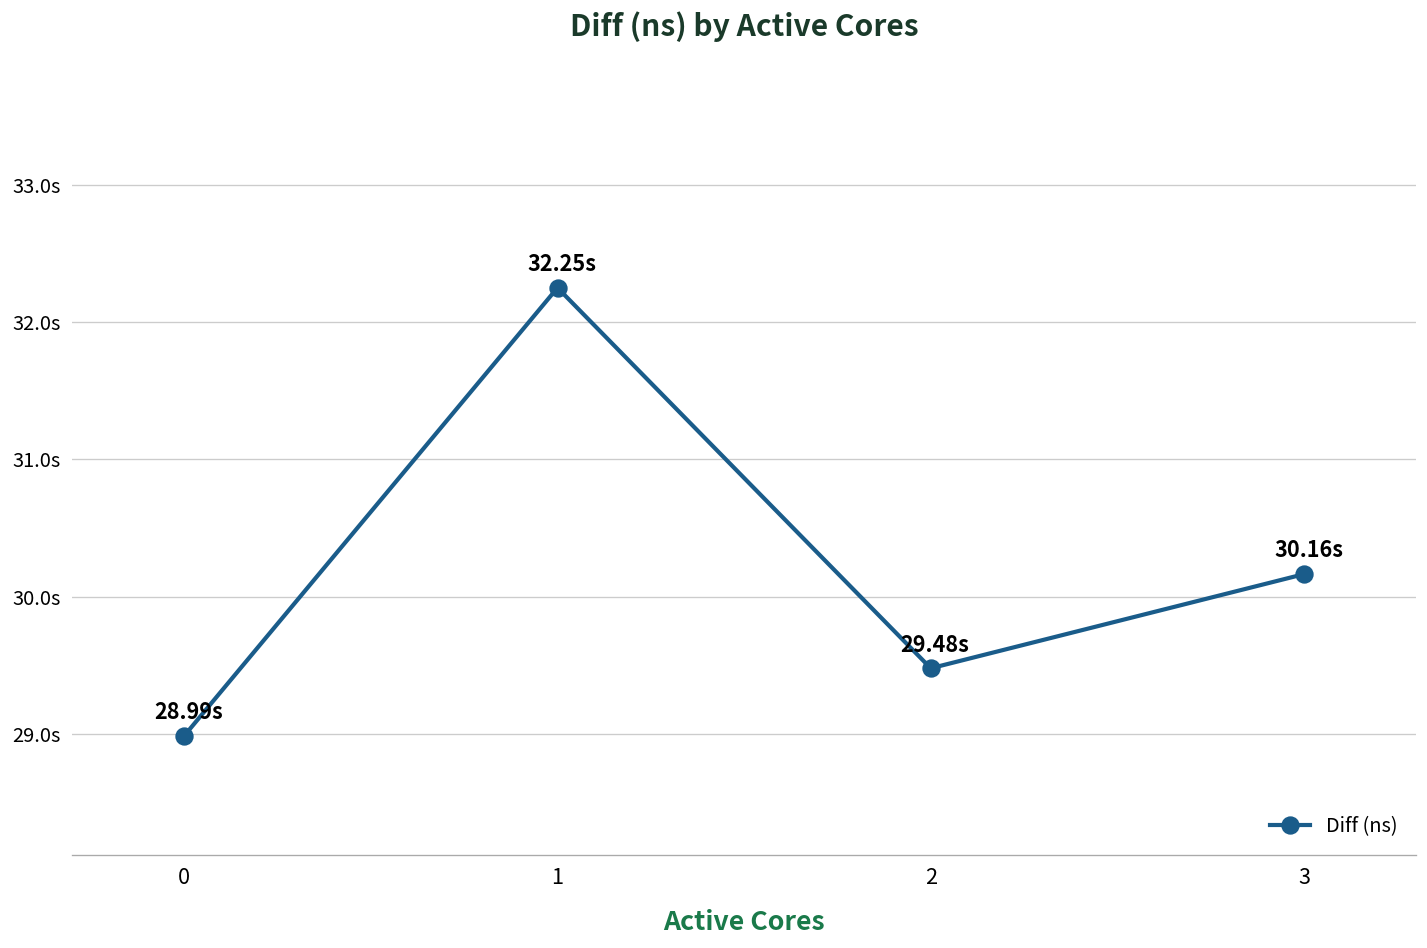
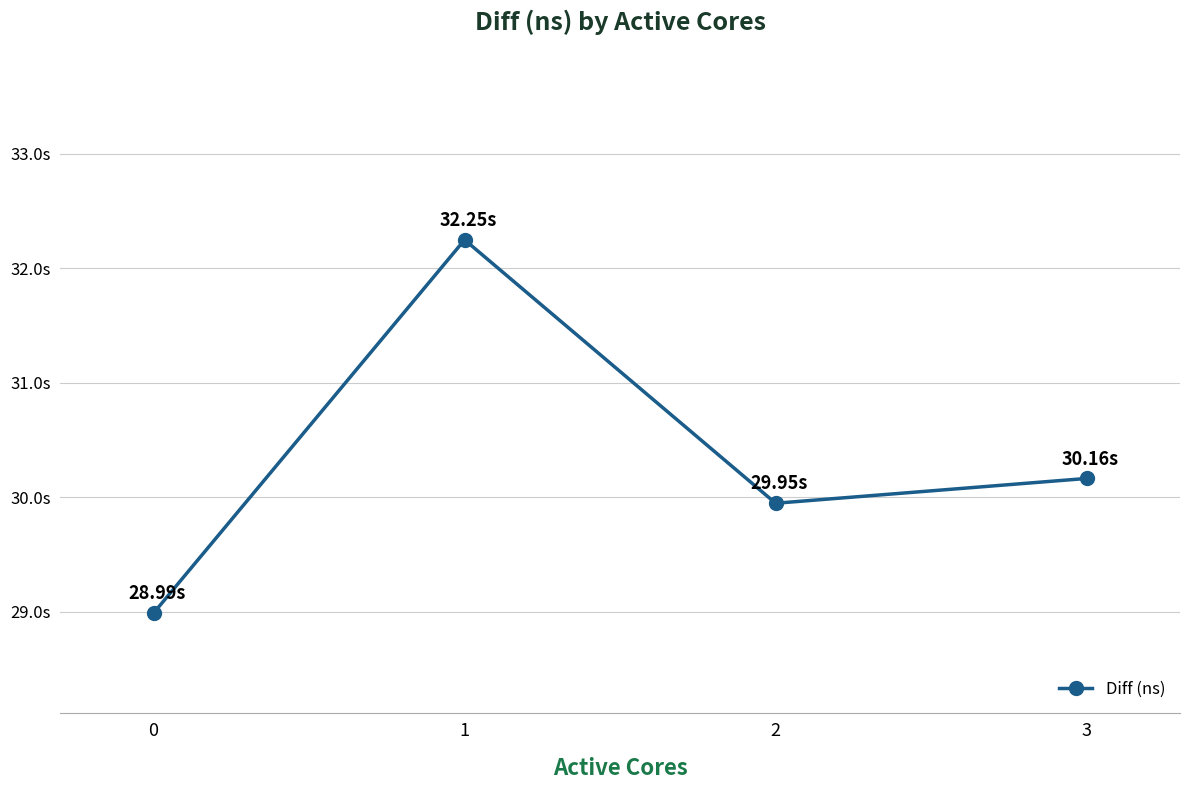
  {
-   "2": "29.48s"
+   "2": "29.95s"
  }
